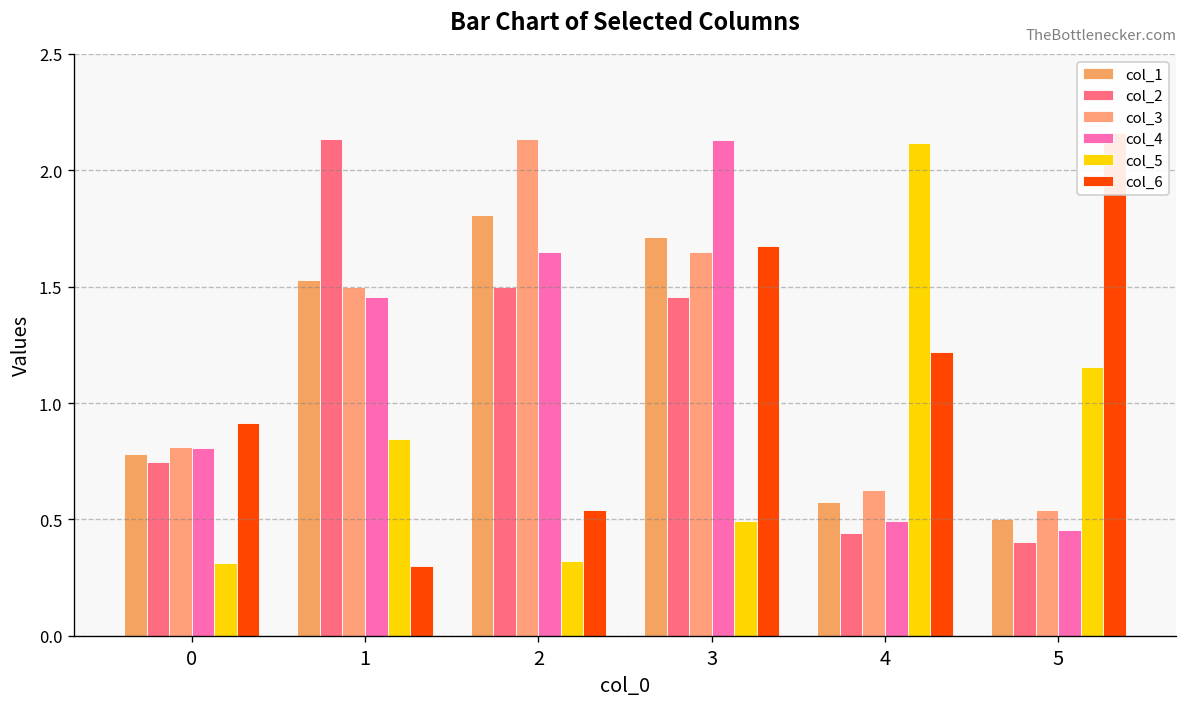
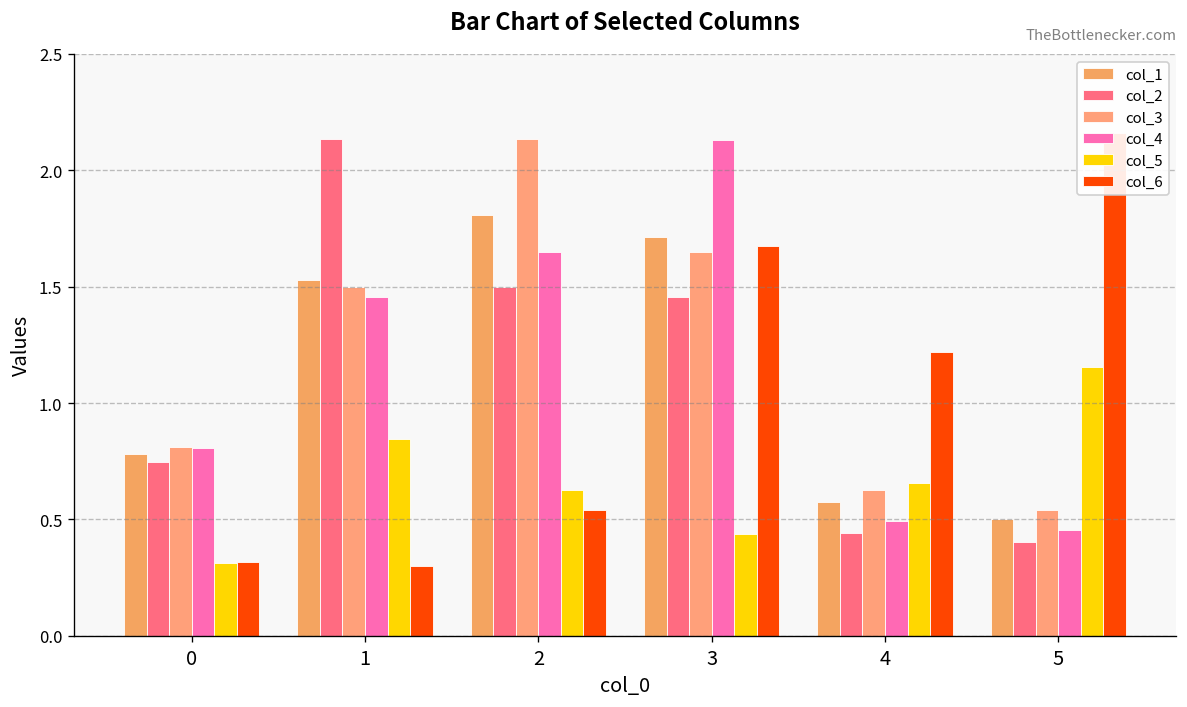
  {
    "col_5": {
      "0": 0.31,
      "1": 0.85,
-     "2": 0.32,
-     "3": 0.49,
-     "4": 2.12,
+     "2": 0.63,
+     "3": 0.44,
+     "4": 0.66,
      "5": 1.15
    },
    "col_6": {
-     "0": 0.91,
+     "0": 0.32,
      "1": 0.30,
      "2": 0.54,
      "3": 1.67,
      "4": 1.22
    }
  }
